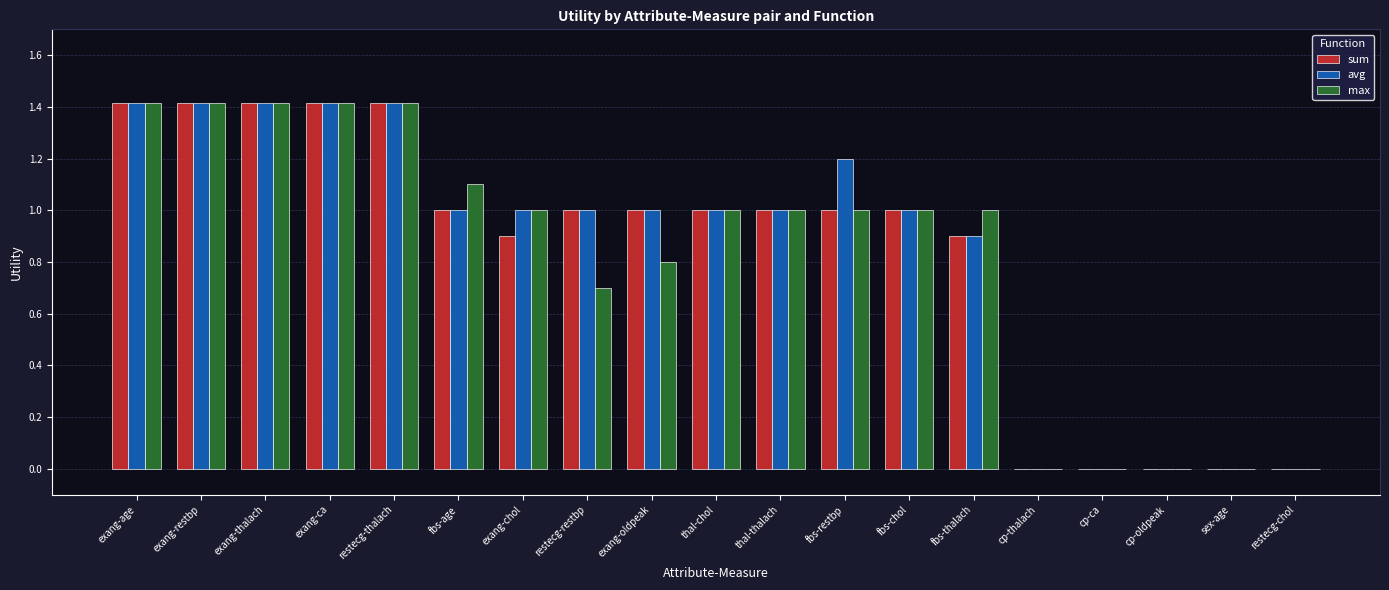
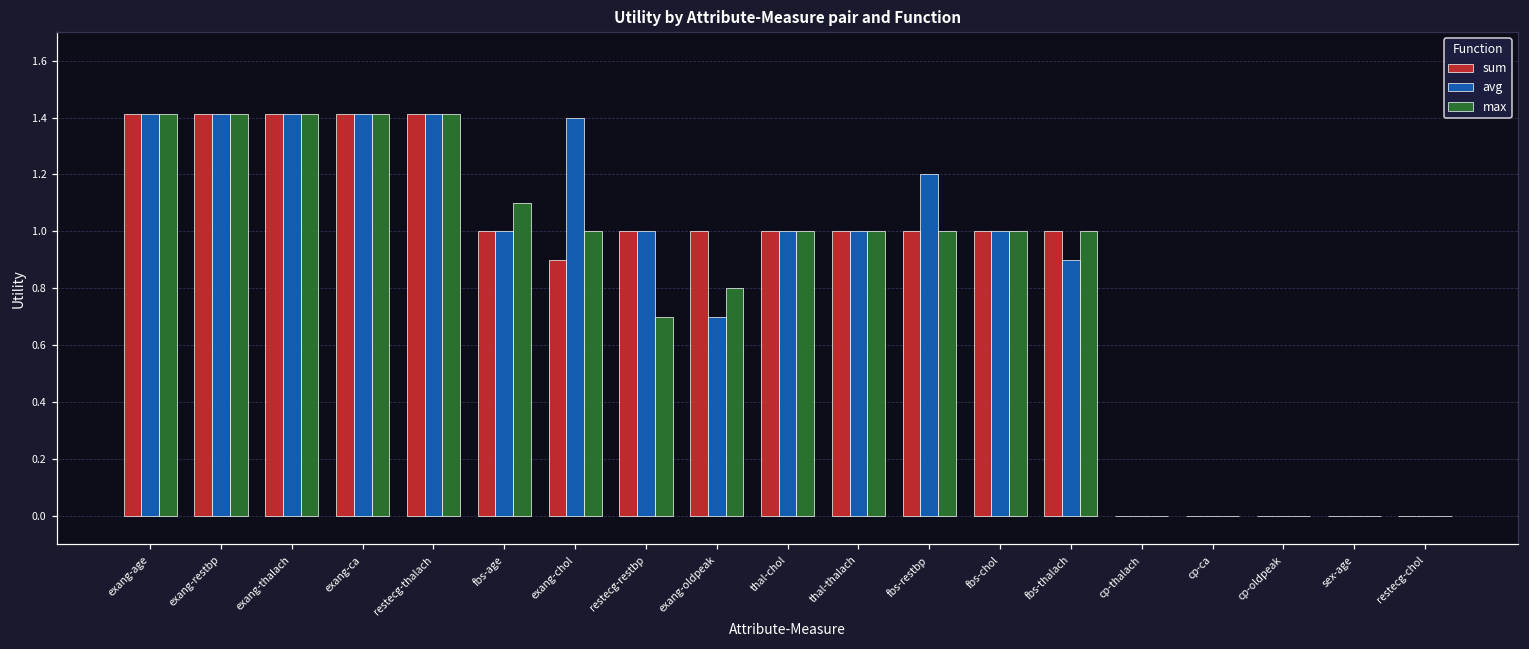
  {
    "sum": {
      "exang-age": 1.41,
      "exang-restbp": 1.41,
      "exang-thalach": 1.41,
      "exang-ca": 1.41,
      "restecg-thalach": 1.41,
      "fbs-age": 1.0,
      "exang-chol": 0.9,
      "restecg-restbp": 1.0,
      "exang-oldpeak": 1.0,
      "thal-chol": 1.0,
      "thal-thalach": 1.0,
      "fbs-restbp": 1.0,
      "fbs-chol": 1.0,
-     "fbs-thalach": 0.9,
+     "fbs-thalach": 1.0,
      "cp-thalach": 0.0,
      "cp-ca": 0.0,
      "cp-oldpeak": 0.0,
      "sex-age": 0.0,
      "restecg-chol": 0.0
    },
    "avg": {
      "exang-age": 1.41,
      "exang-restbp": 1.41,
      "exang-thalach": 1.41,
      "exang-ca": 1.41,
      "restecg-thalach": 1.41,
      "fbs-age": 1.0,
-     "exang-chol": 1.0,
+     "exang-chol": 1.4,
      "restecg-restbp": 1.0,
-     "exang-oldpeak": 1.0,
+     "exang-oldpeak": 0.7,
      "thal-chol": 1.0,
      "thal-thalach": 1.0,
      "fbs-restbp": 1.2,
      "fbs-chol": 1.0,
      "fbs-thalach": 0.9,
      "cp-thalach": 0.0,
      "cp-ca": 0.0,
      "cp-oldpeak": 0.0,
      "sex-age": 0.0,
      "restecg-chol": 0.0
    },
    "max": {
      "exang-age": 1.41,
      "exang-restbp": 1.41,
      "exang-thalach": 1.41,
      "exang-ca": 1.41,
      "restecg-thalach": 1.41,
      "fbs-age": 1.1,
      "exang-chol": 1.0,
      "restecg-restbp": 0.7,
      "exang-oldpeak": 0.8,
      "thal-chol": 1.0,
      "thal-thalach": 1.0,
      "fbs-restbp": 1.0,
      "fbs-chol": 1.0,
      "fbs-thalach": 1.0,
      "cp-thalach": 0.0,
      "cp-ca": 0.0,
      "cp-oldpeak": 0.0,
      "sex-age": 0.0,
      "restecg-chol": 0.0
    }
  }
